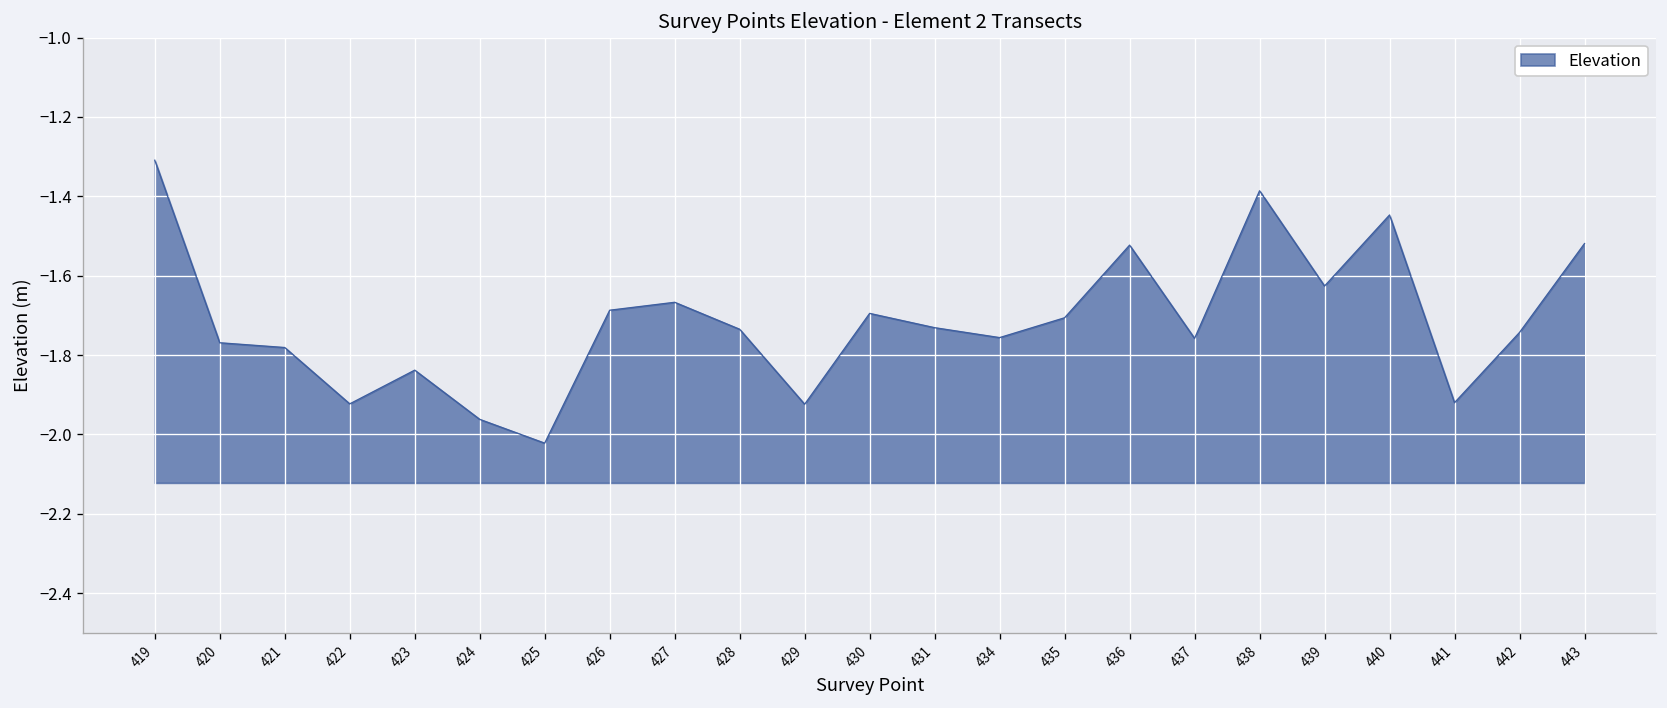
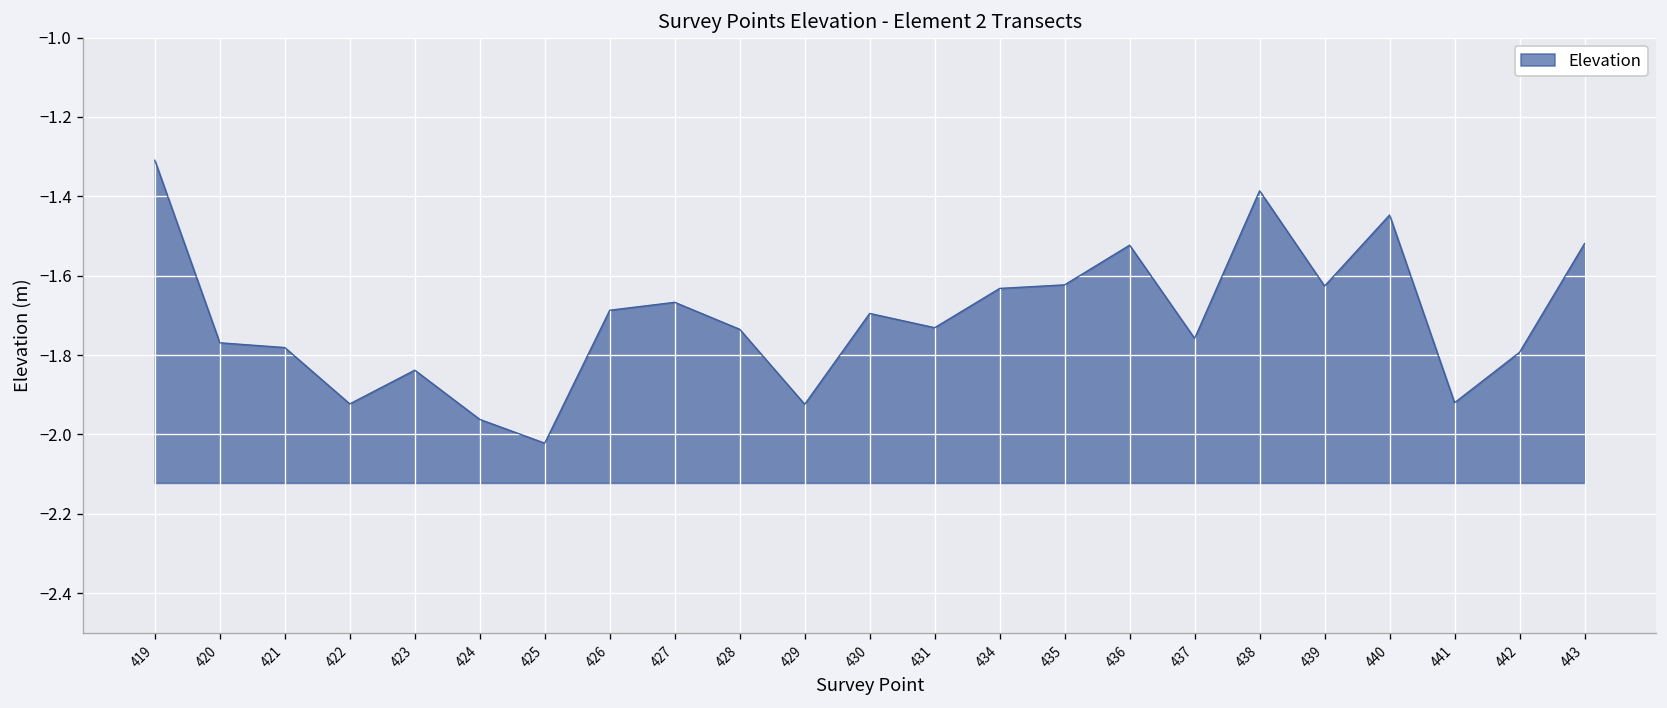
  {
    "419": -1.31,
    "420": -1.77,
    "421": -1.78,
    "422": -1.92,
    "423": -1.84,
    "424": -1.96,
    "425": -2.02,
    "426": -1.69,
    "427": -1.67,
    "428": -1.74,
    "429": -1.92,
    "430": -1.70,
    "431": -1.73,
-   "434": -1.76,
-   "435": -1.71,
+   "434": -1.63,
+   "435": -1.62,
    "436": -1.52,
    "437": -1.76,
    "438": -1.39,
    "439": -1.63,
    "440": -1.45,
    "441": -1.92,
-   "442": -1.74,
+   "442": -1.79,
    "443": -1.52
  }
